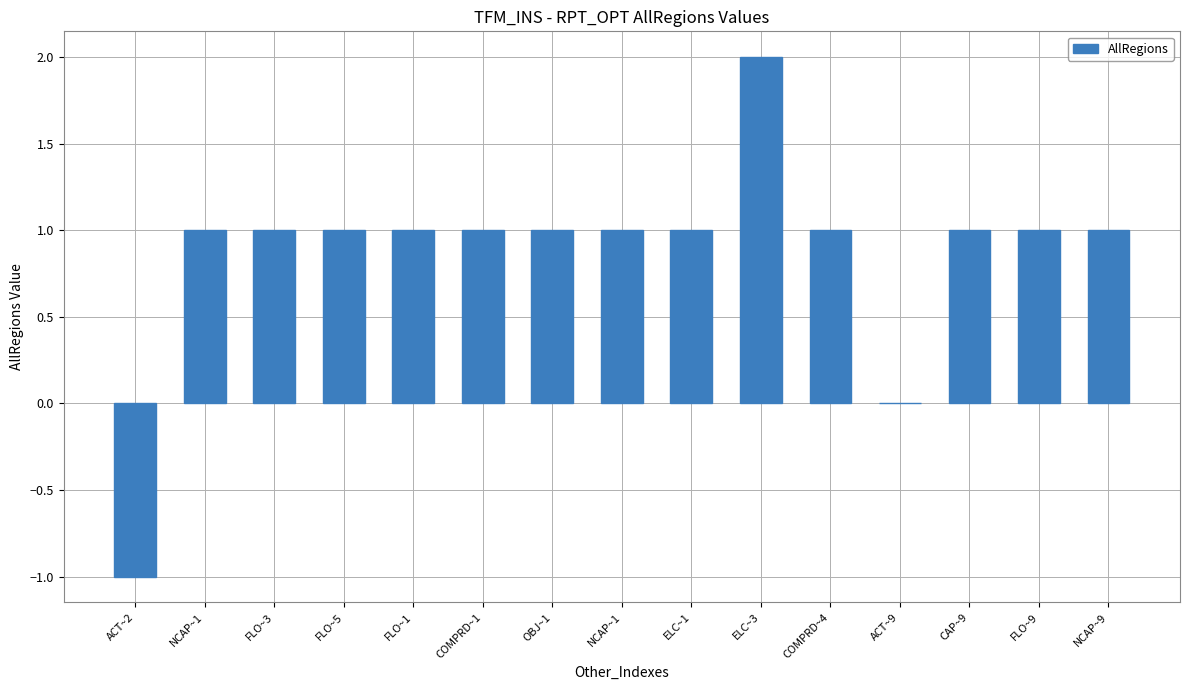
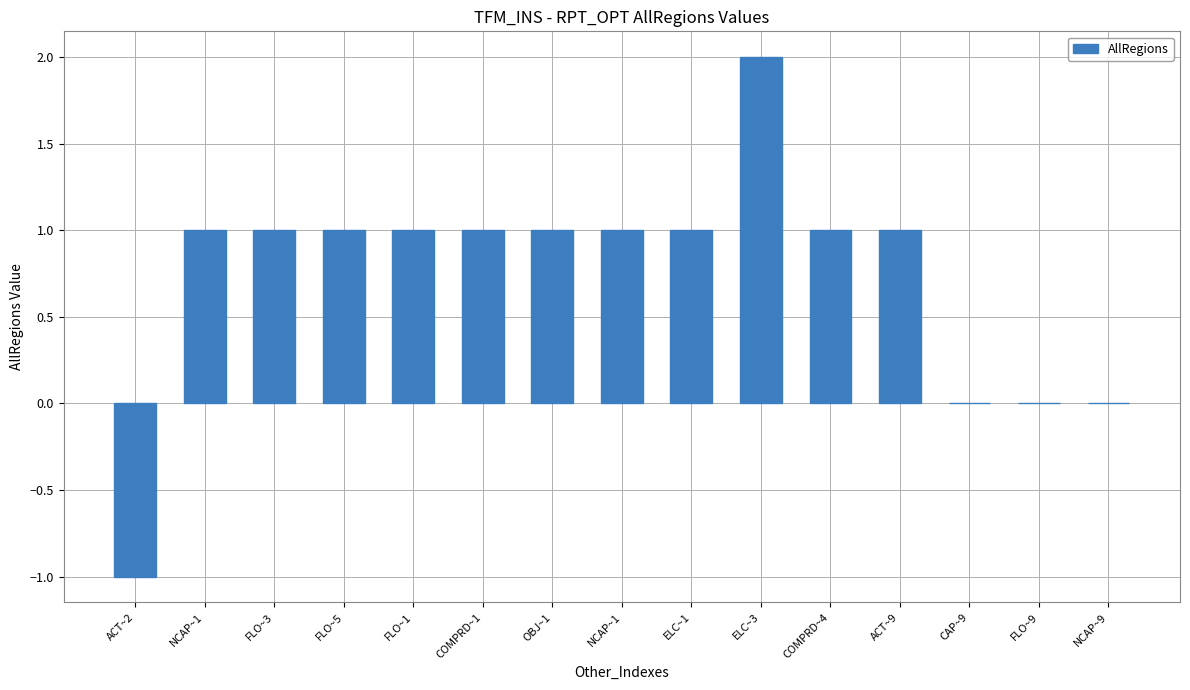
  {
    "ACT~2": -1,
    "FLO~3": 1,
    "FLO~5": 1,
    "FLO~1": 1,
    "COMPRD~1": 1,
    "OBJ~1": 1,
    "ELC~1": 1,
    "ELC~3": 2,
    "COMPRD~4": 1,
-   "ACT~9": 0,
-   "CAP~9": 1,
-   "FLO~9": 1,
-   "NCAP~9": 1
+   "ACT~9": 1,
+   "CAP~9": 0,
+   "FLO~9": 0,
+   "NCAP~9": 0
  }
